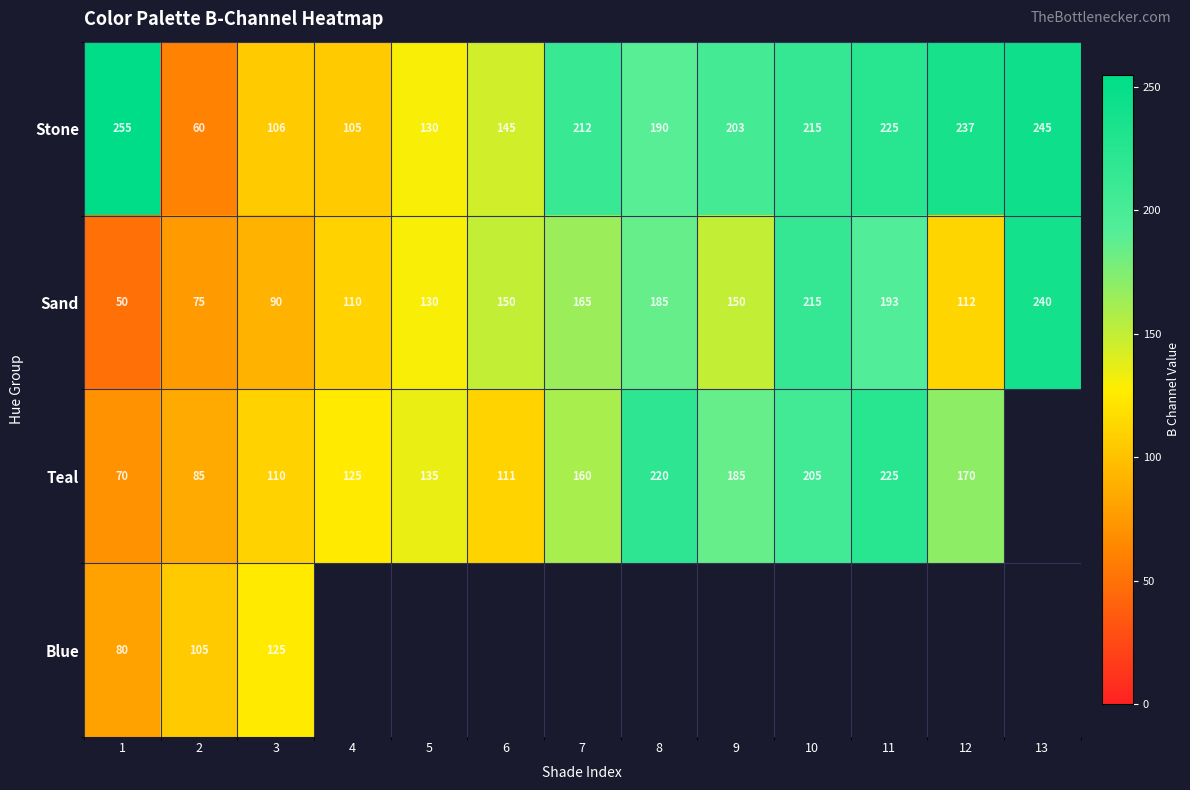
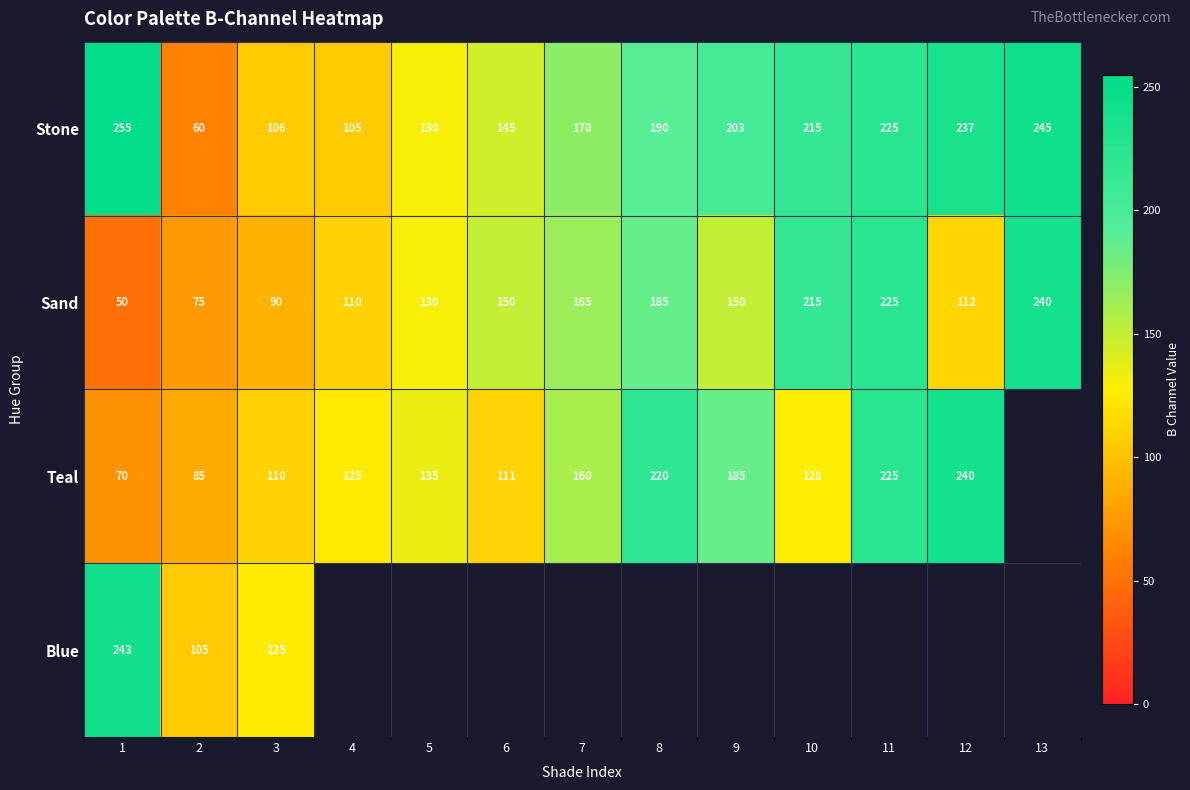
  {
    "Stone": {
      "1": 255,
      "2": 60,
      "3": 106,
      "4": 105,
      "5": 130,
      "6": 145,
-     "7": 212,
+     "7": 170,
      "8": 190,
      "9": 203,
      "10": 215,
      "11": 225,
      "12": 237,
      "13": 245
    },
    "Sand": {
      "1": 50,
      "2": 75,
      "3": 90,
      "4": 110,
      "5": 130,
      "6": 150,
      "7": 165,
      "8": 185,
      "9": 150,
      "10": 215,
-     "11": 193,
+     "11": 225,
      "12": 112,
      "13": 240
    },
    "Teal": {
      "1": 70,
      "2": 85,
      "3": 110,
      "4": 125,
      "5": 135,
      "6": 111,
      "7": 160,
      "8": 220,
      "9": 185,
-     "10": 205,
+     "10": 128,
      "11": 225,
-     "12": 170
+     "12": 240
    },
    "Blue": {
-     "1": 80,
+     "1": 243,
      "2": 105,
      "3": 125
    }
  }
